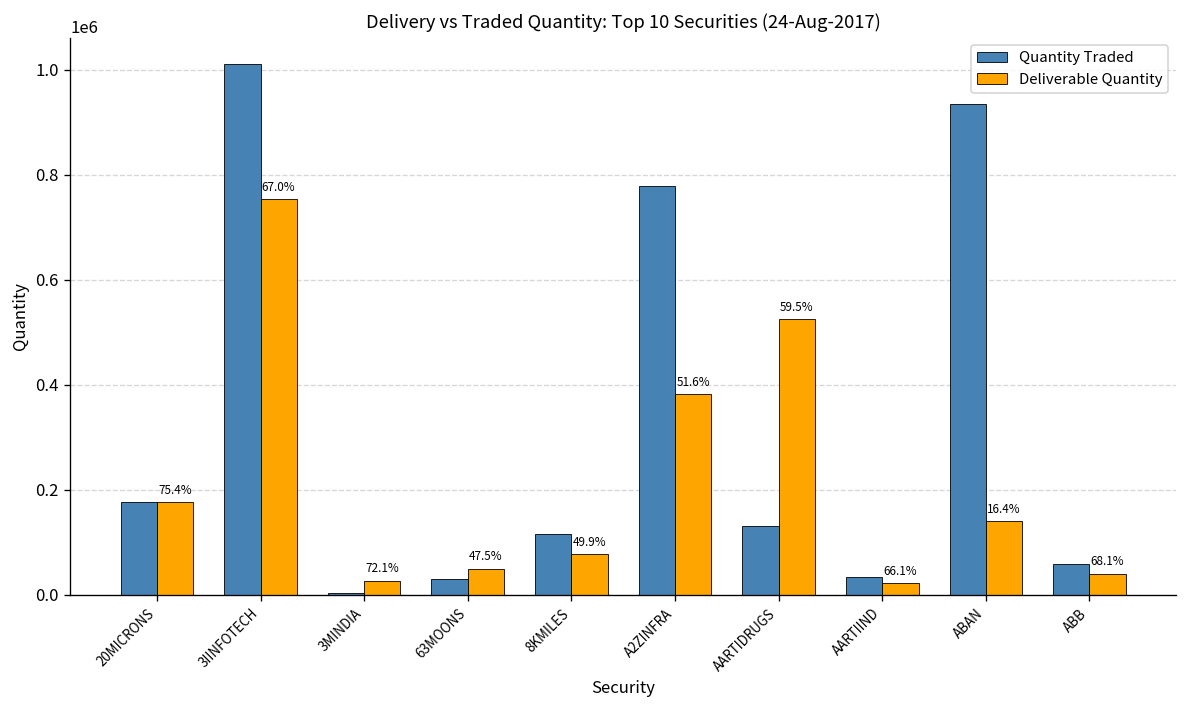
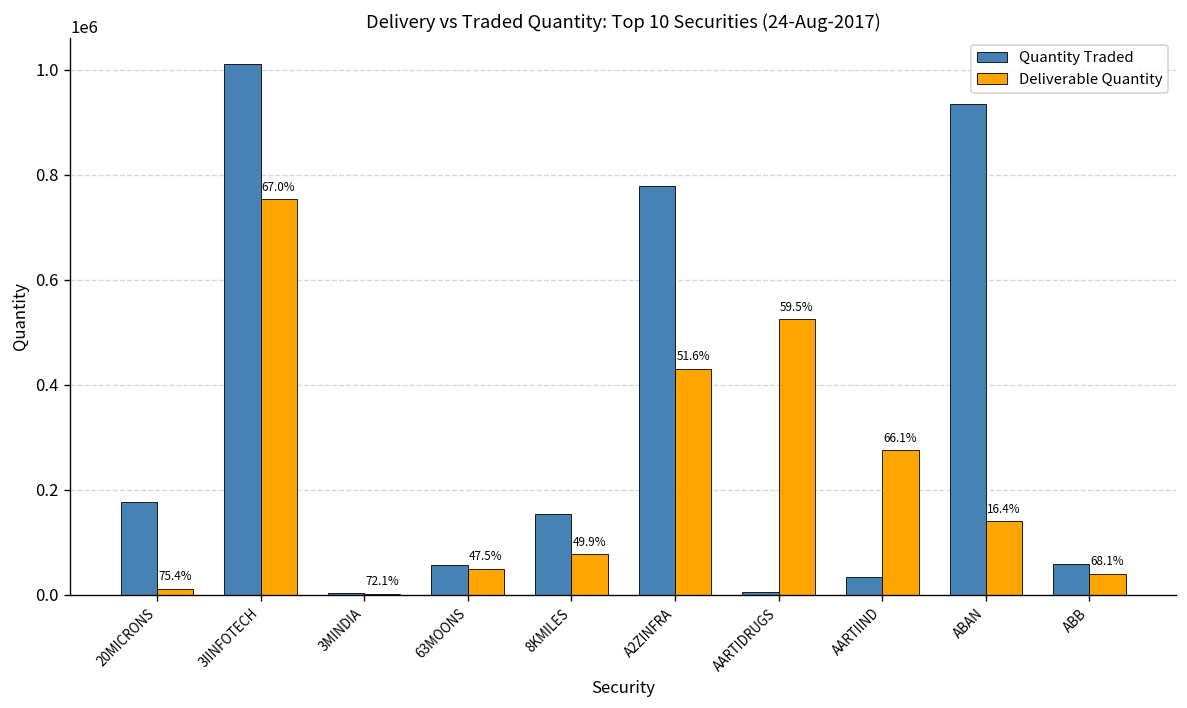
  {
    "Quantity Traded": {
      "20MICRONS": 180000,
      "3IINFOTECH": 1010000,
-     "63MOONS": 30000,
-     "8KMILES": 120000,
+     "63MOONS": 60000,
+     "8KMILES": 150000,
      "A2ZINFRA": 780000,
-     "AARTIDRUGS": 130000,
+     "AARTIDRUGS": 10000,
      "AARTIIND": 30000,
      "ABAN": 930000,
      "ABB": 60000
    },
    "Deliverable Quantity": {
-     "20MICRONS": 180000,
-     "3MINDIA": 30000,
-     "A2ZINFRA": 380000,
-     "AARTIIND": 20000
+     "20MICRONS": 10000,
+     "3MINDIA": 0,
+     "A2ZINFRA": 430000,
+     "AARTIIND": 280000
    }
  }
